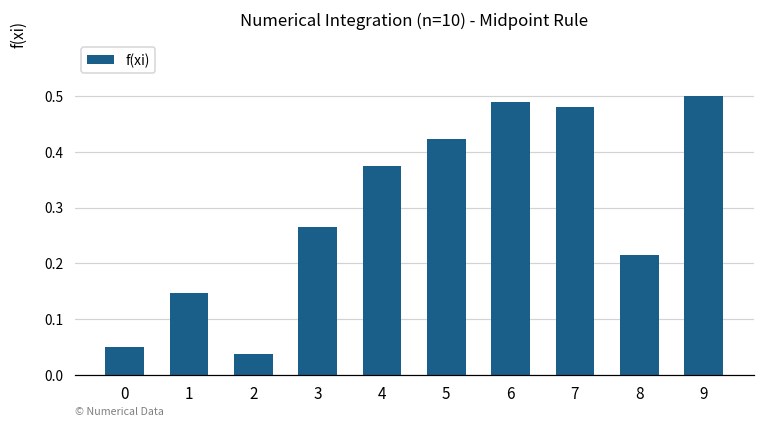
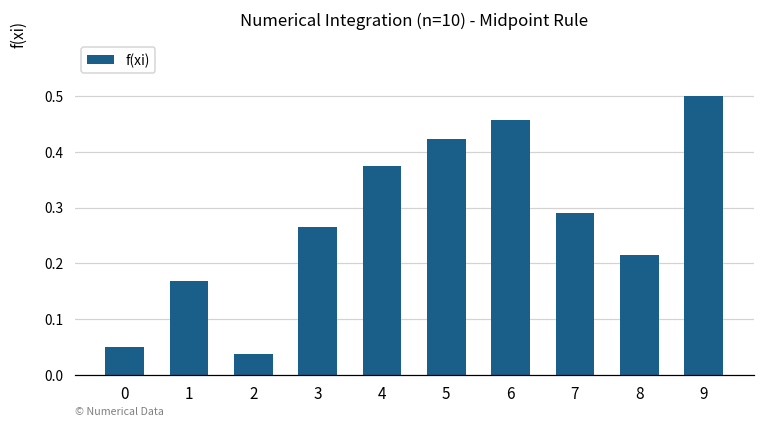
  {
    "0": 0.05,
-   "1": 0.15,
+   "1": 0.17,
    "2": 0.04,
    "3": 0.26,
    "4": 0.37,
    "5": 0.42,
-   "6": 0.49,
-   "7": 0.48,
+   "6": 0.46,
+   "7": 0.29,
    "8": 0.21,
    "9": 0.50
  }
